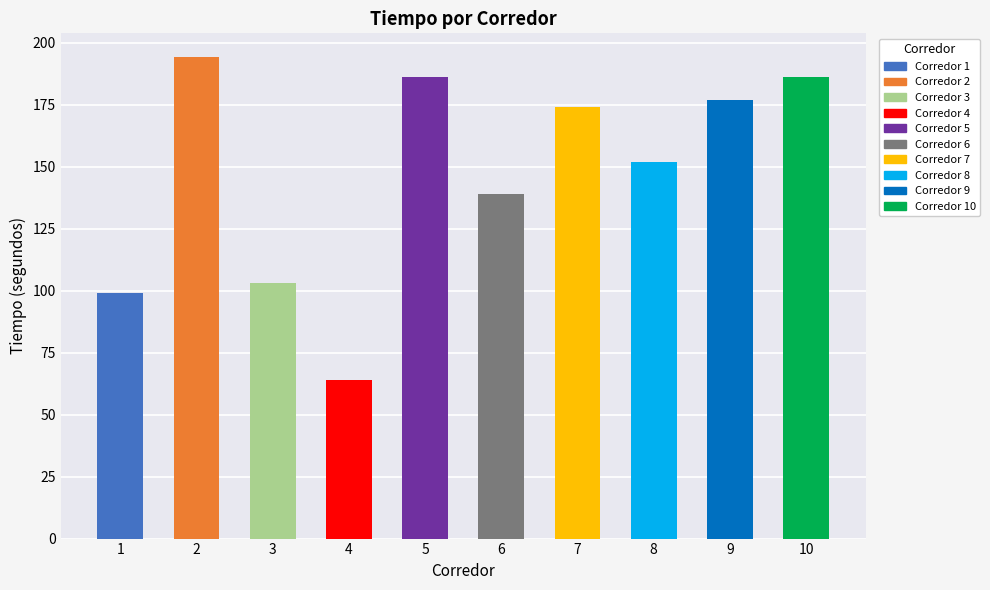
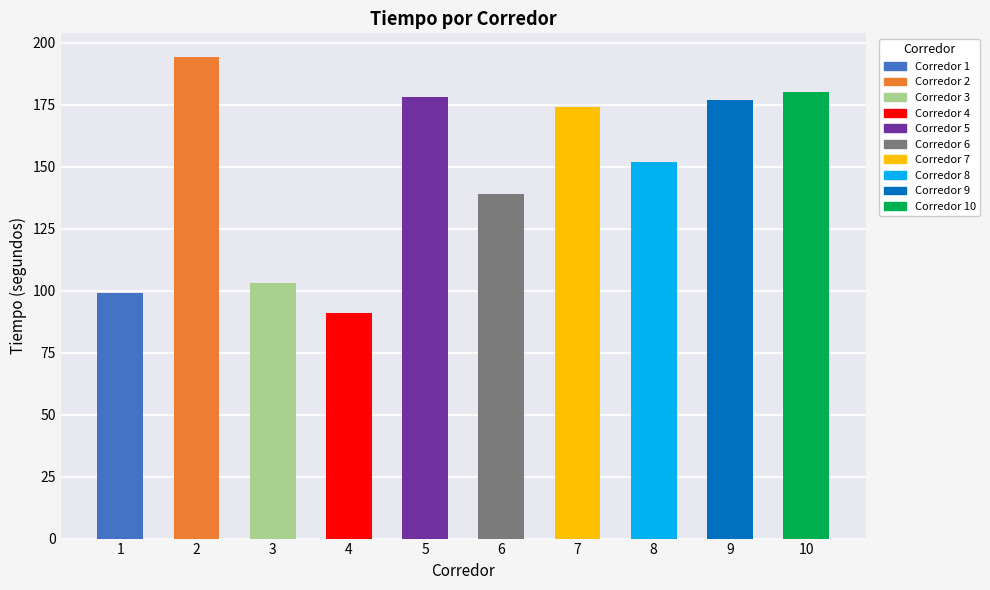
  {
    "1": 99,
    "2": 194,
    "3": 103,
-   "4": 64,
-   "5": 186,
+   "4": 91,
+   "5": 178,
    "6": 139,
    "7": 174,
    "8": 152,
    "9": 177,
-   "10": 186
+   "10": 180
  }
